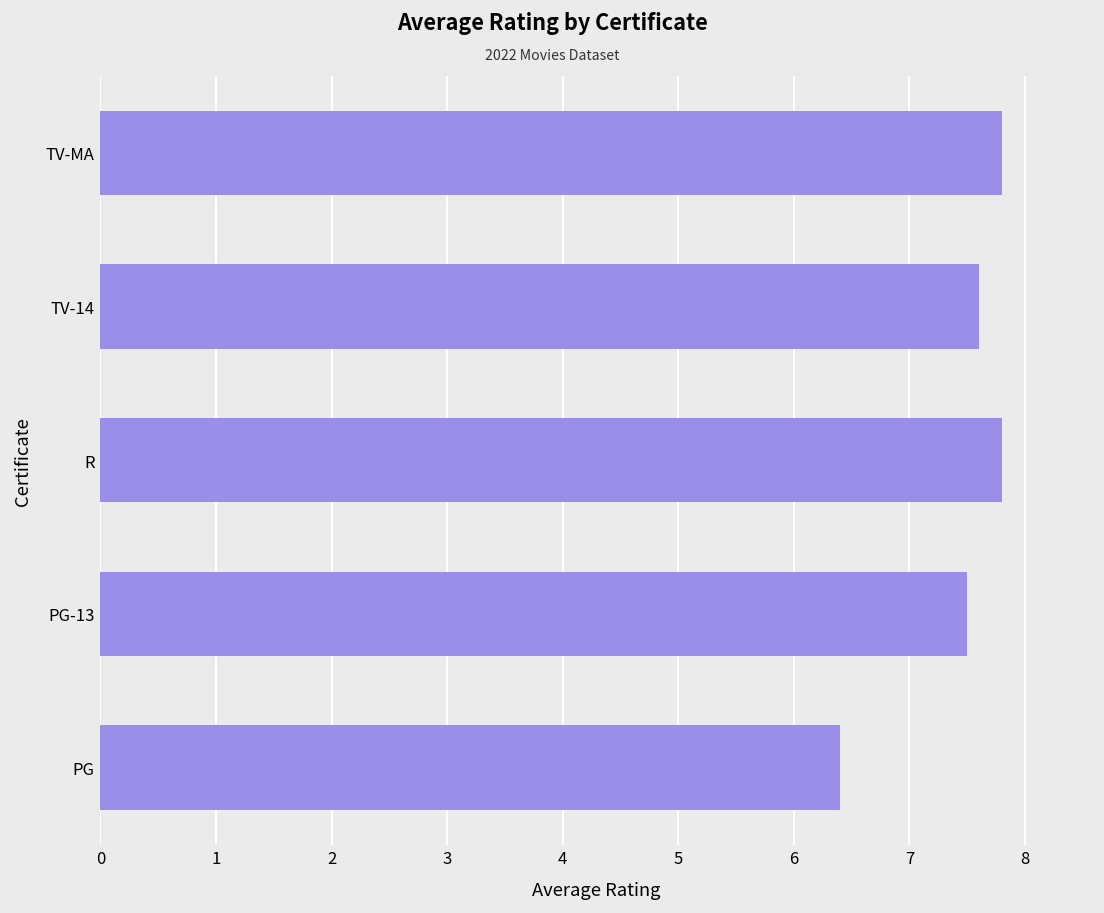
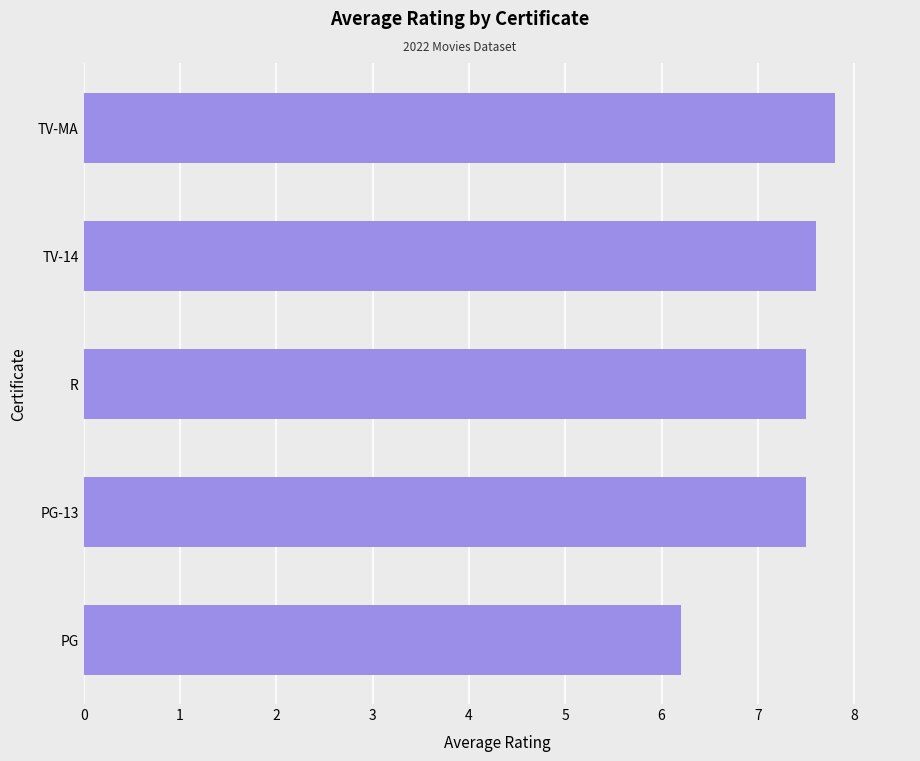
  {
    "TV-MA": 7.8,
    "TV-14": 7.6,
-   "R": 7.8,
+   "R": 7.5,
    "PG-13": 7.5,
-   "PG": 6.4
+   "PG": 6.2
  }
